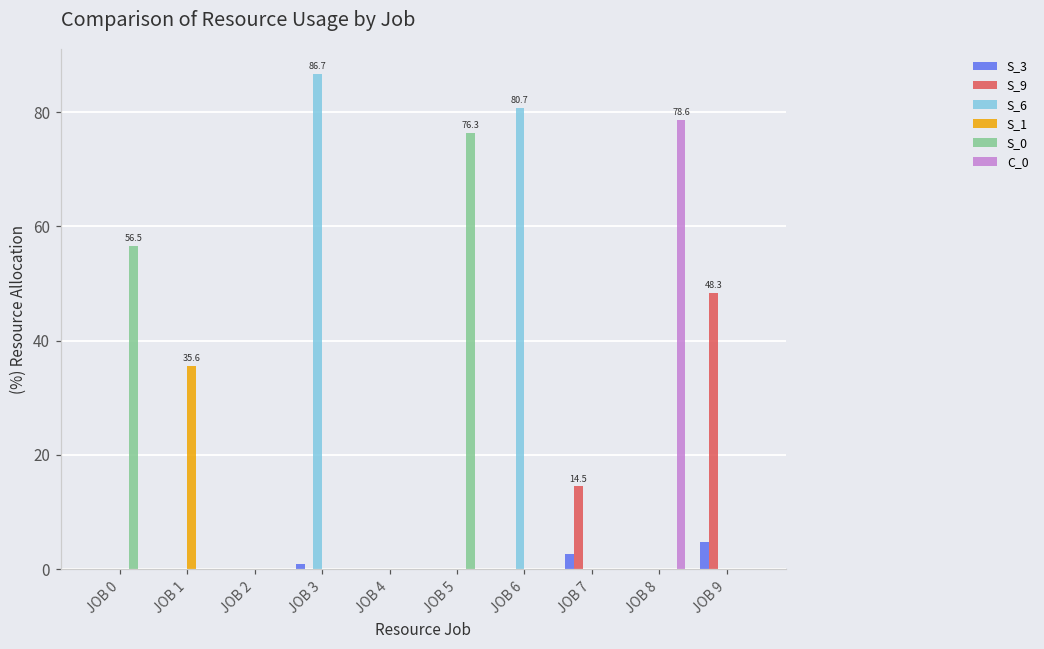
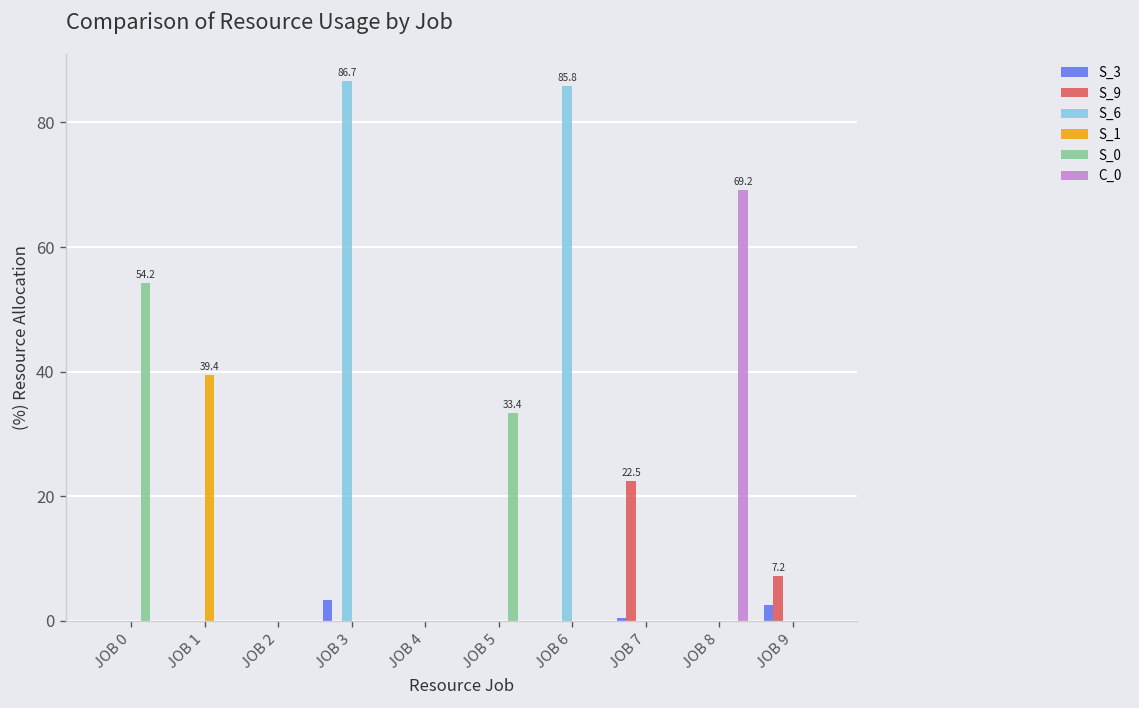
  {
    "S_3": {
      "JOB 0": 0,
      "JOB 1": 0,
      "JOB 2": 0,
-     "JOB 3": 1,
+     "JOB 3": 3,
      "JOB 4": 0,
      "JOB 5": 0,
      "JOB 6": 0,
-     "JOB 7": 3,
+     "JOB 7": 0,
      "JOB 8": 0,
-     "JOB 9": 5
+     "JOB 9": 3
    },
    "S_9": {
-     "JOB 7": 14.5,
-     "JOB 9": 48.3
+     "JOB 7": 22.5,
+     "JOB 9": 7.2
    },
    "S_6": {
      "JOB 3": 86.7,
-     "JOB 6": 80.7
+     "JOB 6": 85.8
    },
    "S_1": {
-     "JOB 1": 35.6
+     "JOB 1": 39.4
    },
    "S_0": {
-     "JOB 0": 56.5,
-     "JOB 5": 76.3
+     "JOB 0": 54.2,
+     "JOB 5": 33.4
    },
    "C_0": {
-     "JOB 8": 78.6
+     "JOB 8": 69.2
    }
  }
